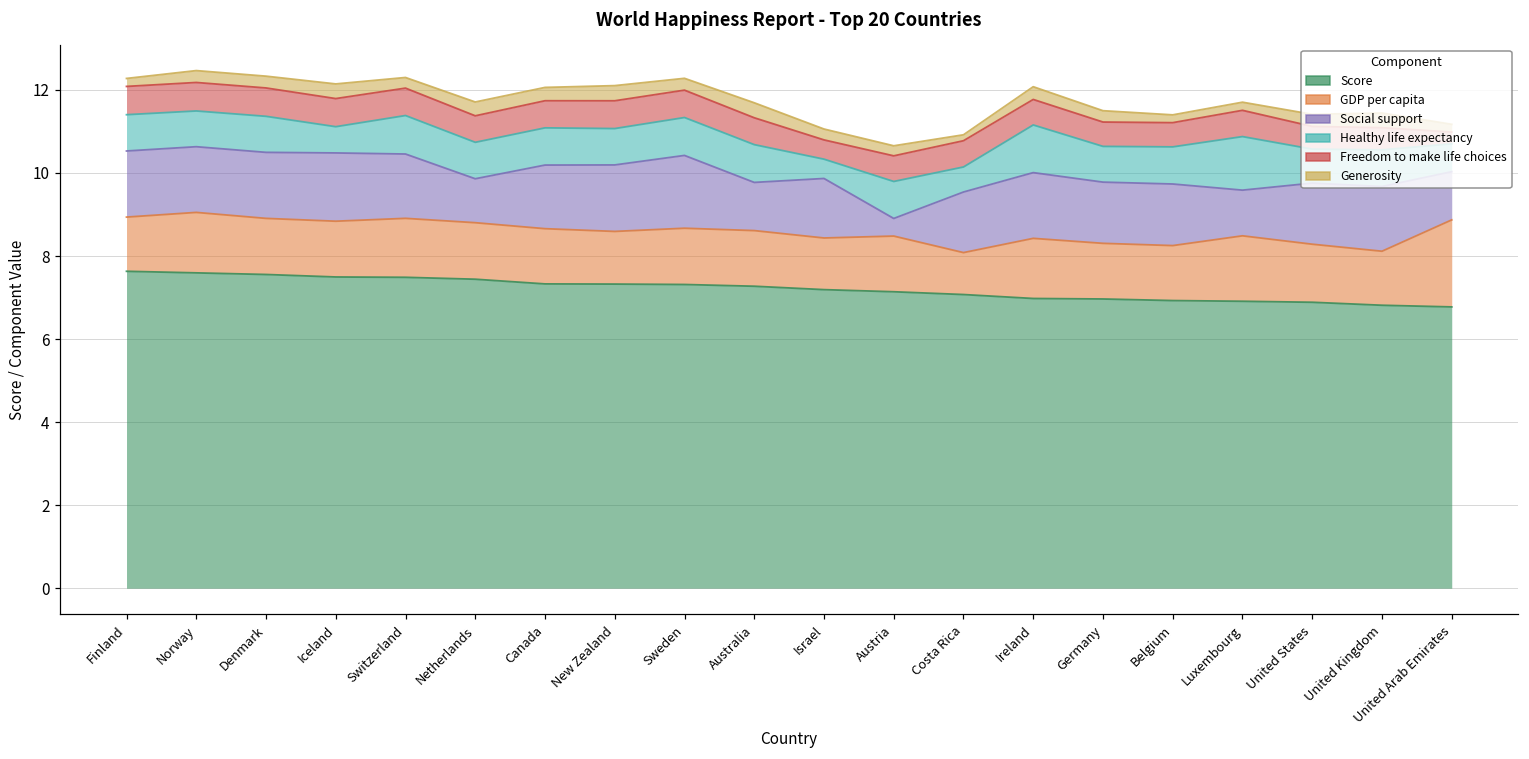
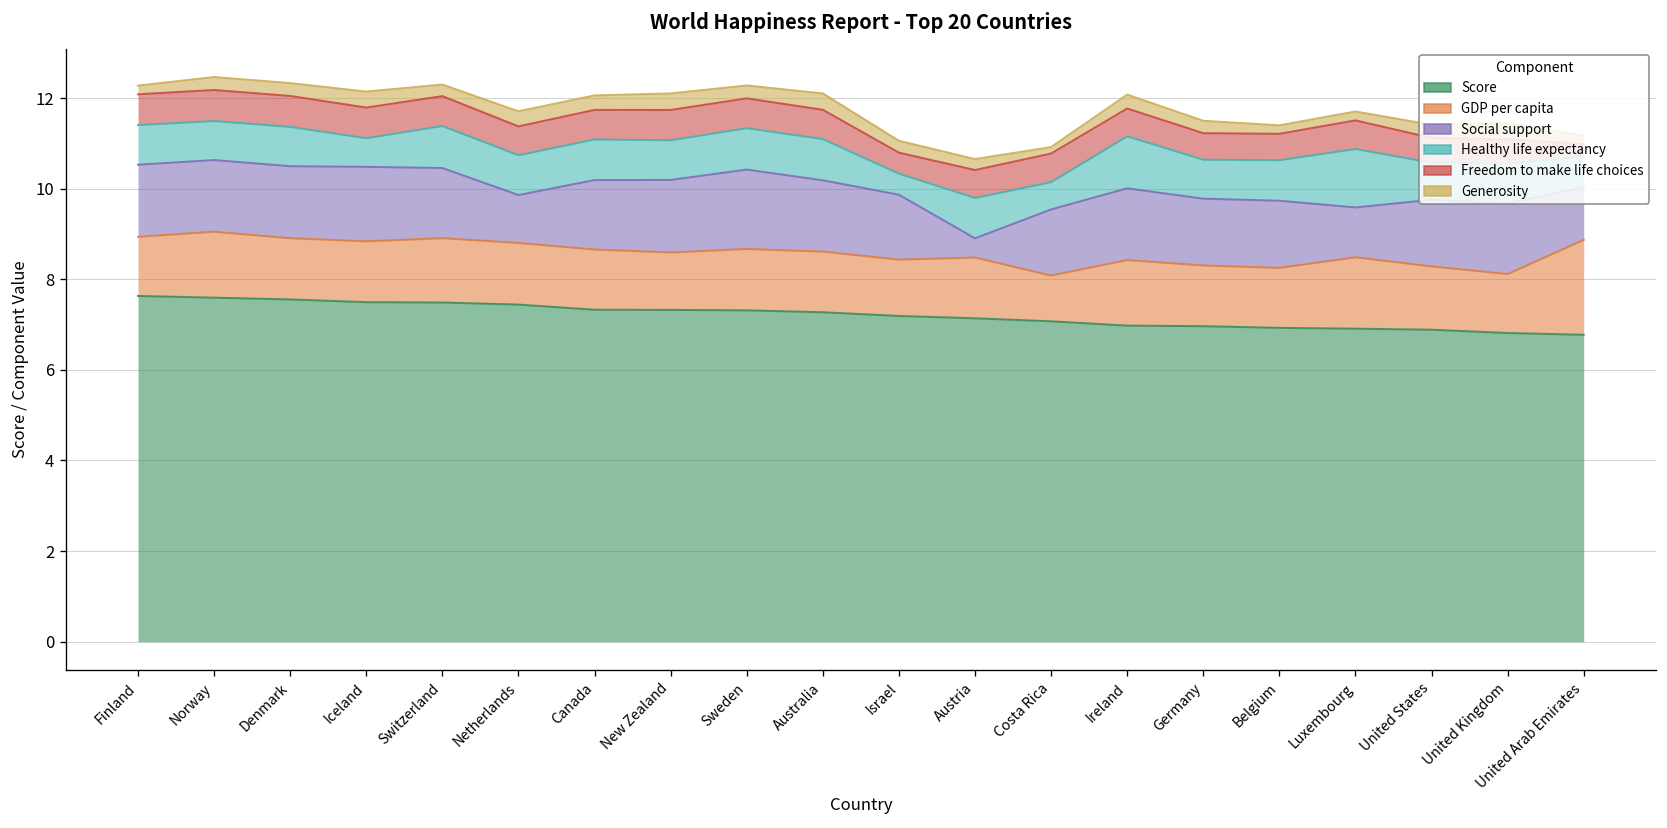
  {
    "Score": {
      "Finland": 7.6,
      "Norway": 7.6,
      "Denmark": 7.6,
      "Iceland": 7.5,
      "Switzerland": 7.5,
      "Netherlands": 7.4,
      "Canada": 7.3,
      "New Zealand": 7.3,
      "Sweden": 7.3,
      "Australia": 7.3,
      "Israel": 7.2,
      "Austria": 7.1,
      "Costa Rica": 7.1,
      "Ireland": 7.0,
      "Germany": 7.0,
      "Belgium": 6.9,
      "Luxembourg": 6.9,
      "United States": 6.9,
      "United Kingdom": 6.8,
      "United Arab Emirates": 6.8
    },
    "Social support": {
      "Finland": 1.6,
      "Norway": 1.6,
      "Denmark": 1.6,
      "Iceland": 1.6,
      "Switzerland": 1.5,
      "Netherlands": 1.1,
      "Canada": 1.5,
      "New Zealand": 1.6,
      "Sweden": 1.8,
-     "Australia": 1.2,
+     "Australia": 1.6,
      "Israel": 1.4,
      "Austria": 0.4,
      "Costa Rica": 1.5,
      "Ireland": 1.6,
      "Germany": 1.5,
      "Belgium": 1.5,
      "Luxembourg": 1.1,
      "United States": 1.5,
      "United Kingdom": 1.6
    },
    "Healthy life expectancy": {
      "Finland": 0.9,
      "Norway": 0.9,
      "Denmark": 0.9,
      "Iceland": 0.6,
      "Switzerland": 0.9,
      "Netherlands": 0.9,
      "Canada": 0.9,
      "New Zealand": 0.9,
      "Sweden": 0.9,
      "Australia": 0.9,
      "Israel": 0.5,
      "Austria": 0.9,
      "Costa Rica": 0.6,
      "Ireland": 1.1,
      "Germany": 0.9,
      "Belgium": 0.9,
      "Luxembourg": 1.3
    }
  }
